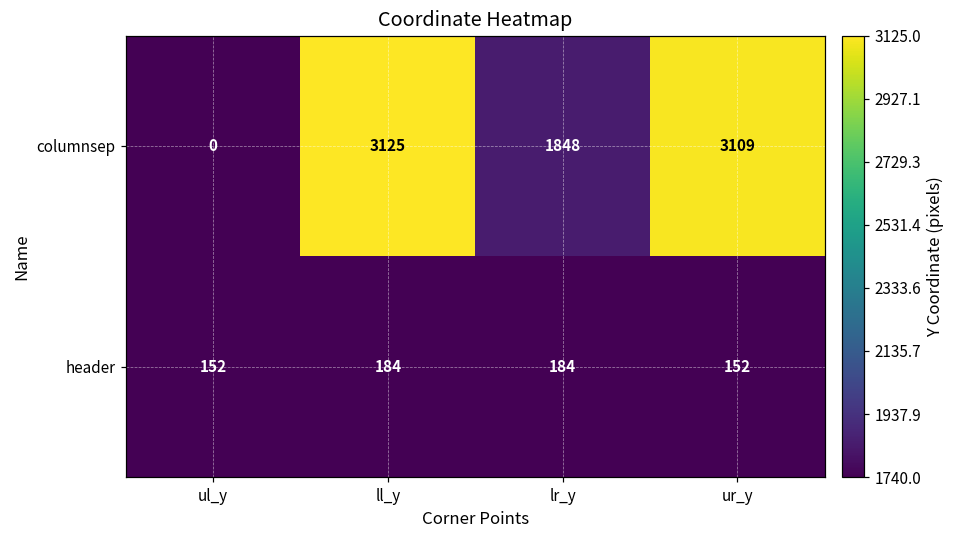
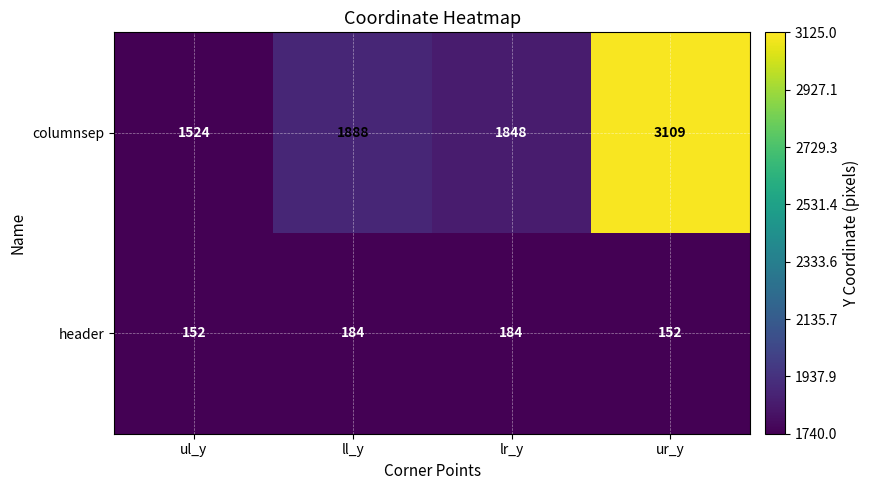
  {
    "columnsep": {
-     "ul_y": 0,
-     "ll_y": 3125,
+     "ul_y": 1524,
+     "ll_y": 1888,
      "lr_y": 1848,
      "ur_y": 3109
    },
    "header": {
      "ul_y": 152,
      "ll_y": 184,
      "lr_y": 184,
      "ur_y": 152
    }
  }
